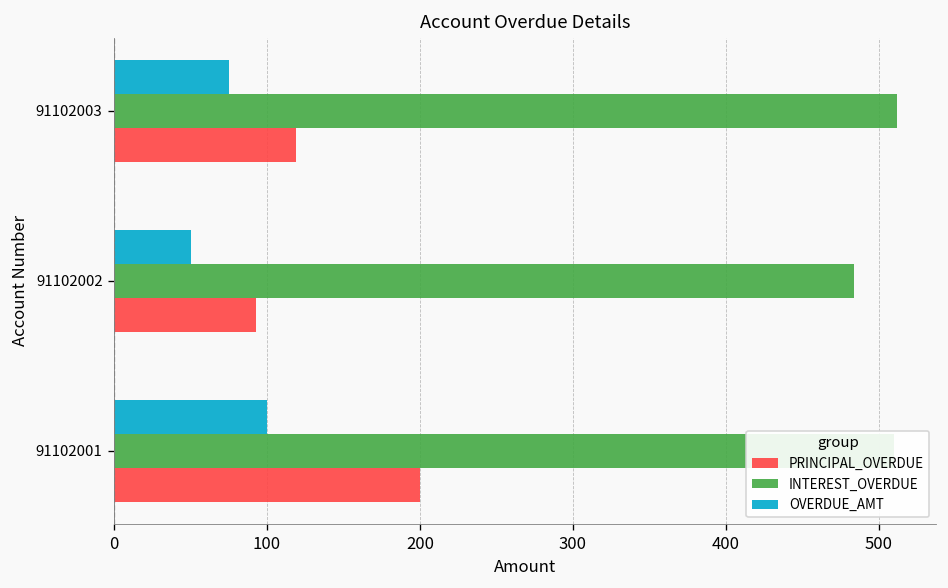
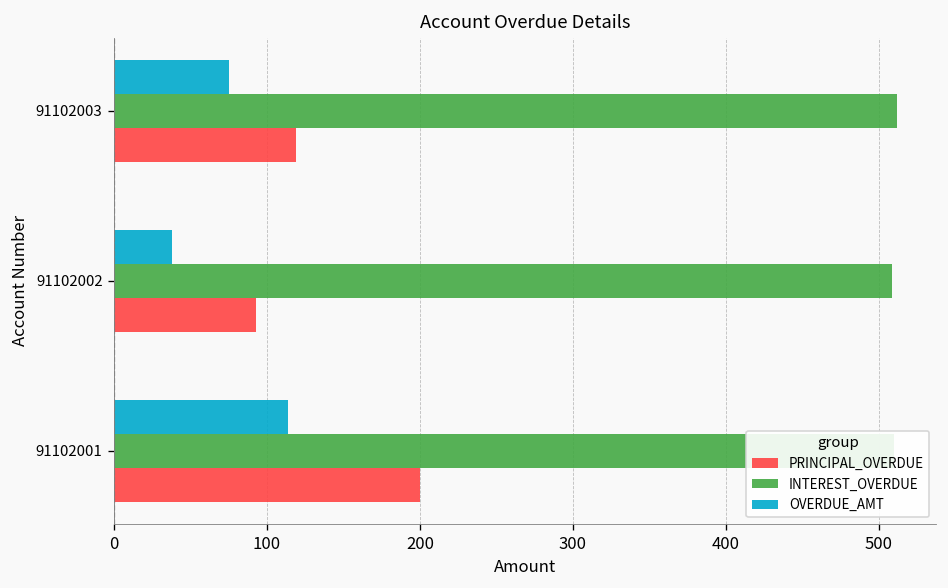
  {
    "PRINCIPAL_OVERDUE": {
      "91102003": 119,
      "91102002": 93,
      "91102001": 200
    },
    "INTEREST_OVERDUE": {
      "91102003": 512,
-     "91102002": 484
+     "91102002": 509
    },
    "OVERDUE_AMT": {
      "91102003": 75,
-     "91102002": 50,
-     "91102001": 100
+     "91102002": 38,
+     "91102001": 114
    }
  }
